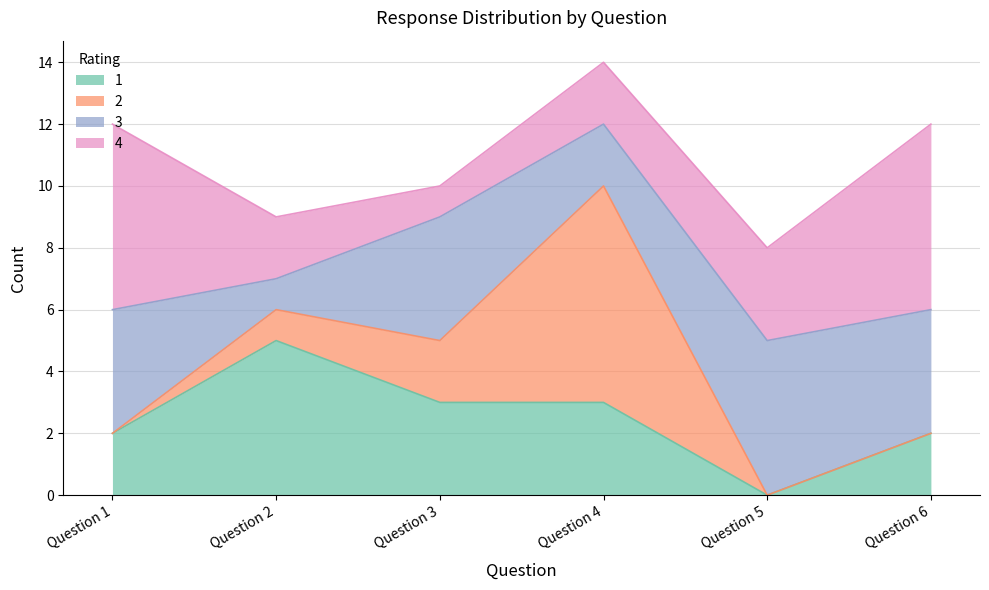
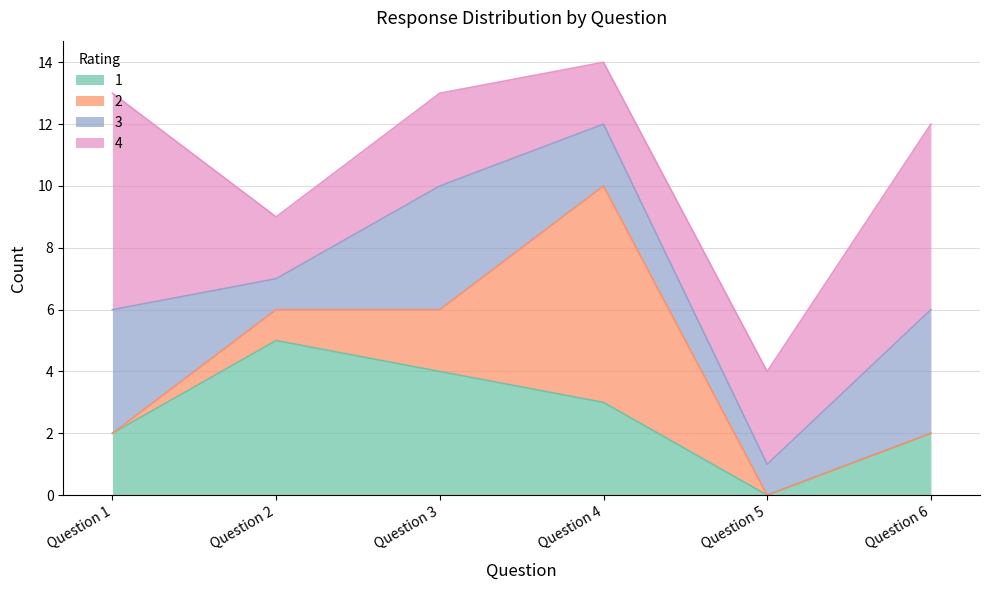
  {
    "1": {
      "Question 2": 5,
-     "Question 3": 3,
+     "Question 3": 4,
      "Question 4": 3
    },
    "2": {
      "Question 2": 1,
      "Question 3": 2,
      "Question 4": 7
    },
    "3": {
      "Question 1": 4,
      "Question 2": 1,
      "Question 3": 4,
      "Question 4": 2,
-     "Question 5": 5,
+     "Question 5": 1,
      "Question 6": 4
    },
    "4": {
-     "Question 1": 6,
+     "Question 1": 7,
      "Question 2": 2,
-     "Question 3": 1,
+     "Question 3": 3,
      "Question 4": 2,
      "Question 5": 3,
      "Question 6": 6
    }
  }
